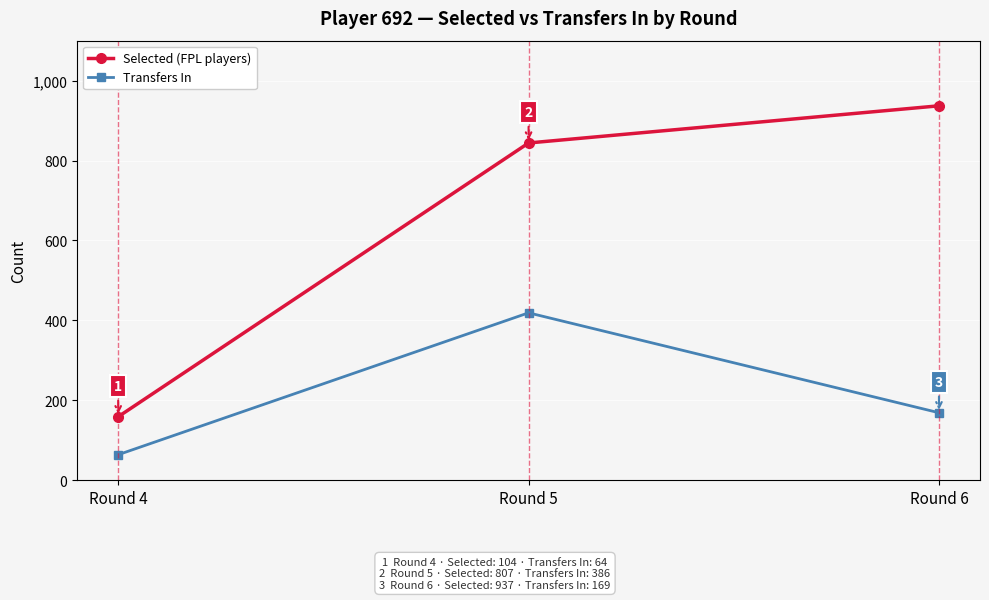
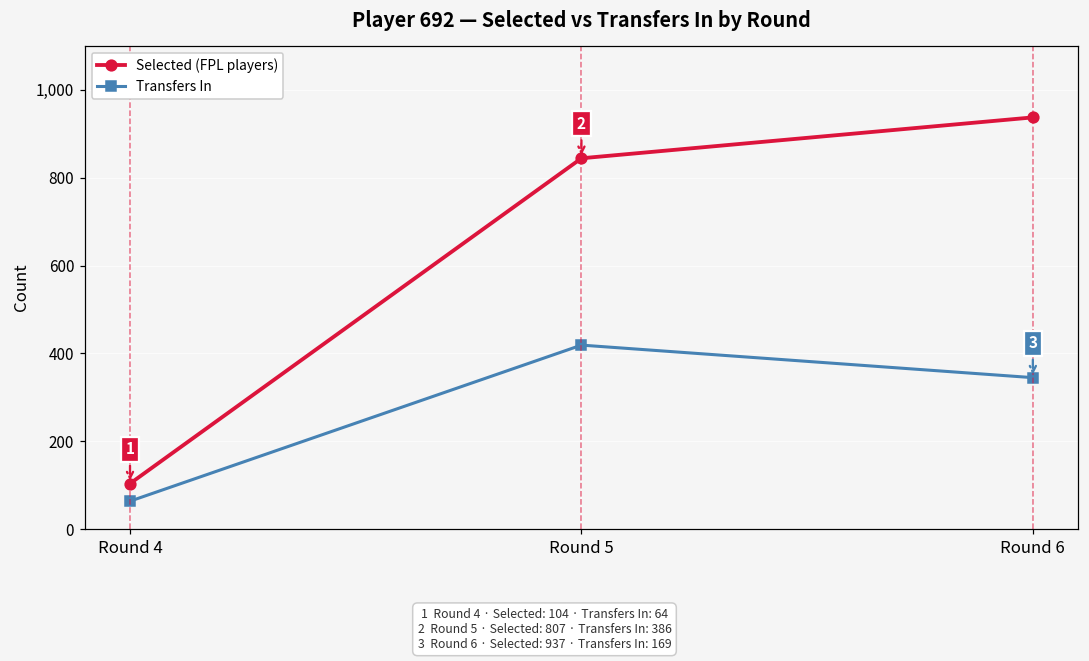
  {
    "Selected (FPL players)": {
-     "Round 4": 160,
+     "Round 4": 100,
      "Round 6": 940
    },
    "Transfers In": {
      "Round 4": 60,
      "Round 5": 420,
-     "Round 6": 170
+     "Round 6": 350
    }
  }
